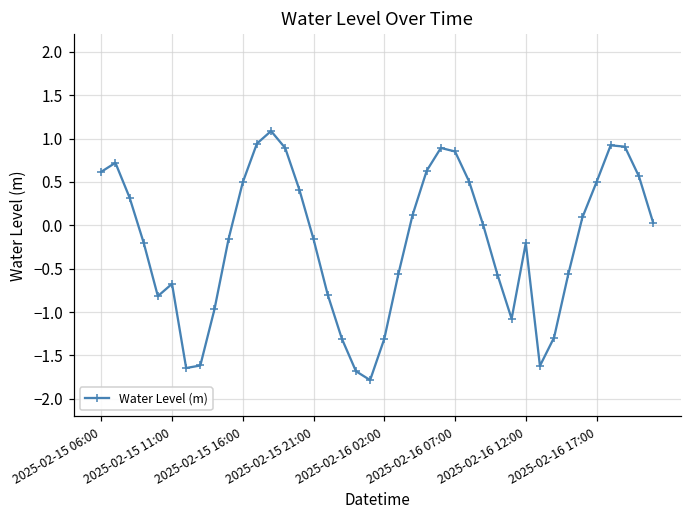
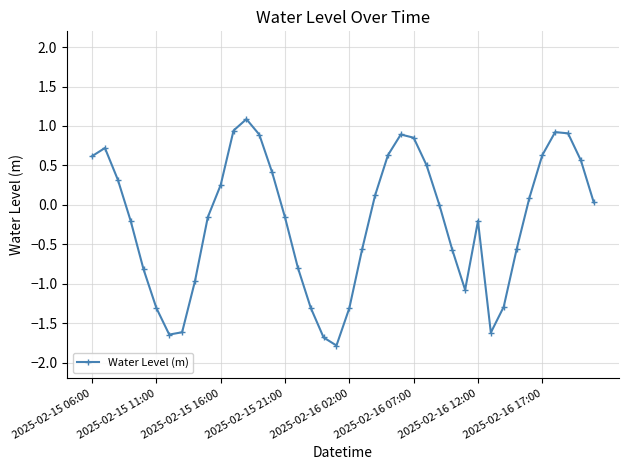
  {
    "2025-02-15 06:00": 0.6,
-   "2025-02-15 11:00": -0.7,
-   "2025-02-15 16:00": 0.5,
+   "2025-02-15 11:00": -1.3,
+   "2025-02-15 16:00": 0.3,
    "2025-02-15 21:00": -0.2,
    "2025-02-16 02:00": -1.3,
    "2025-02-16 07:00": 0.9,
    "2025-02-16 12:00": -0.2,
-   "2025-02-16 17:00": 0.5
+   "2025-02-16 17:00": 0.6
  }
